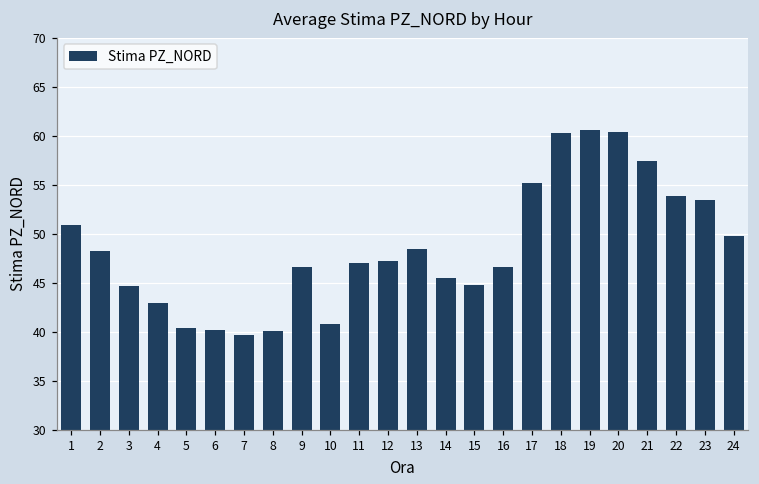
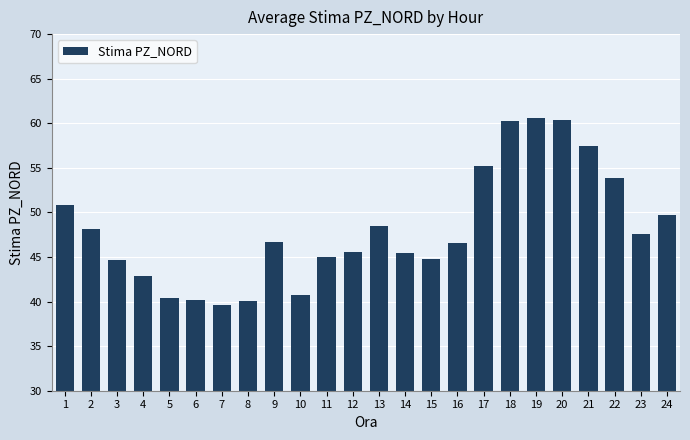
  {
    "1": 51,
    "2": 48,
    "3": 45,
    "4": 43,
    "5": 40,
    "6": 40,
    "7": 40,
    "8": 40,
    "9": 47,
    "10": 41,
-   "11": 47,
-   "12": 47,
+   "11": 45,
+   "12": 46,
    "13": 48,
    "14": 45,
    "15": 45,
    "16": 47,
    "17": 55,
    "18": 60,
    "19": 61,
    "20": 60,
    "21": 57,
    "22": 54,
-   "23": 53,
+   "23": 48,
    "24": 50
  }
